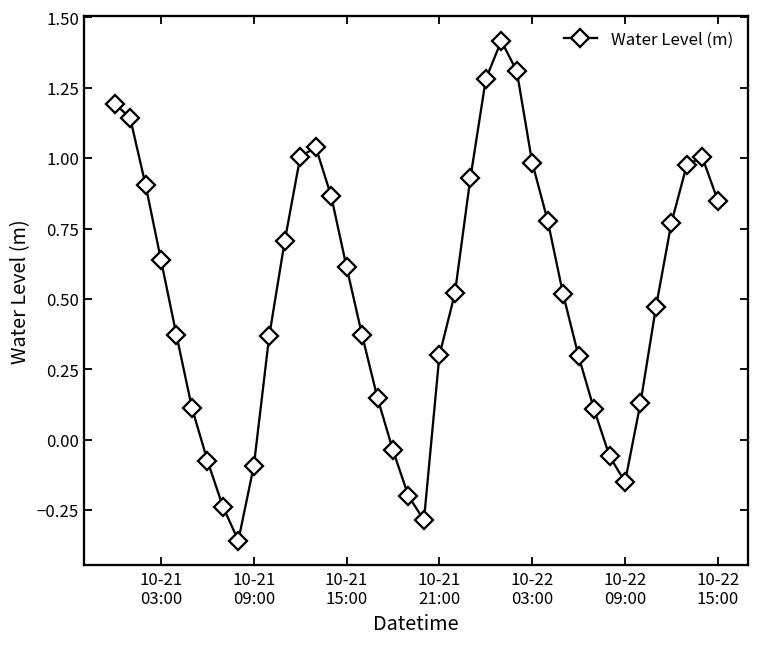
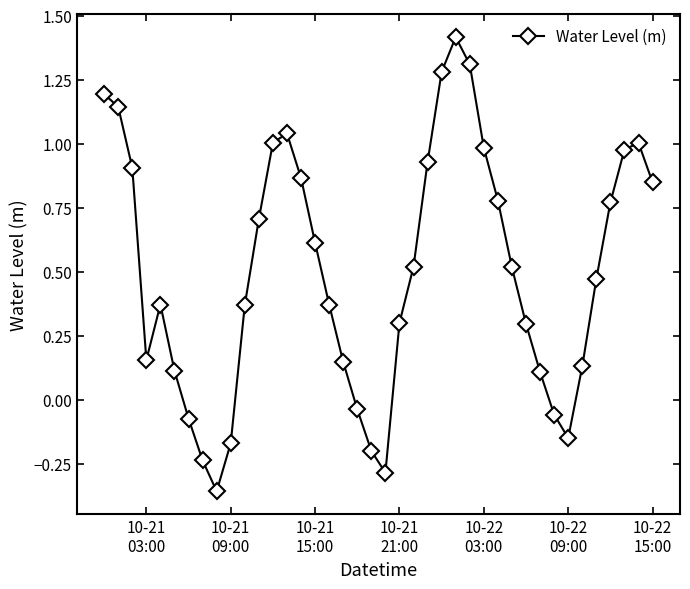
  {
-   "10-21 03:00": 0.64,
-   "10-21 09:00": -0.09,
+   "10-21 03:00": 0.15,
+   "10-21 09:00": -0.17,
    "10-21 15:00": 0.61,
    "10-21 21:00": 0.30,
    "10-22 03:00": 0.98,
    "10-22 09:00": -0.15,
    "10-22 15:00": 0.85
  }
